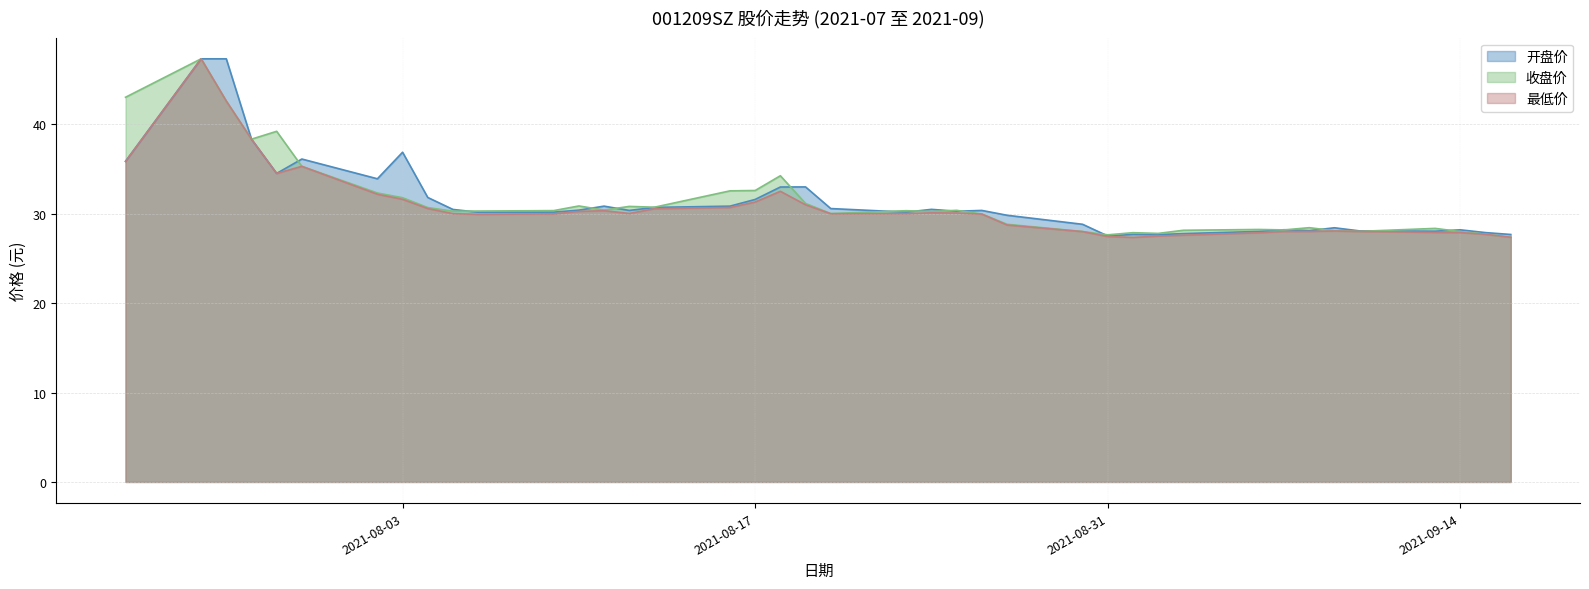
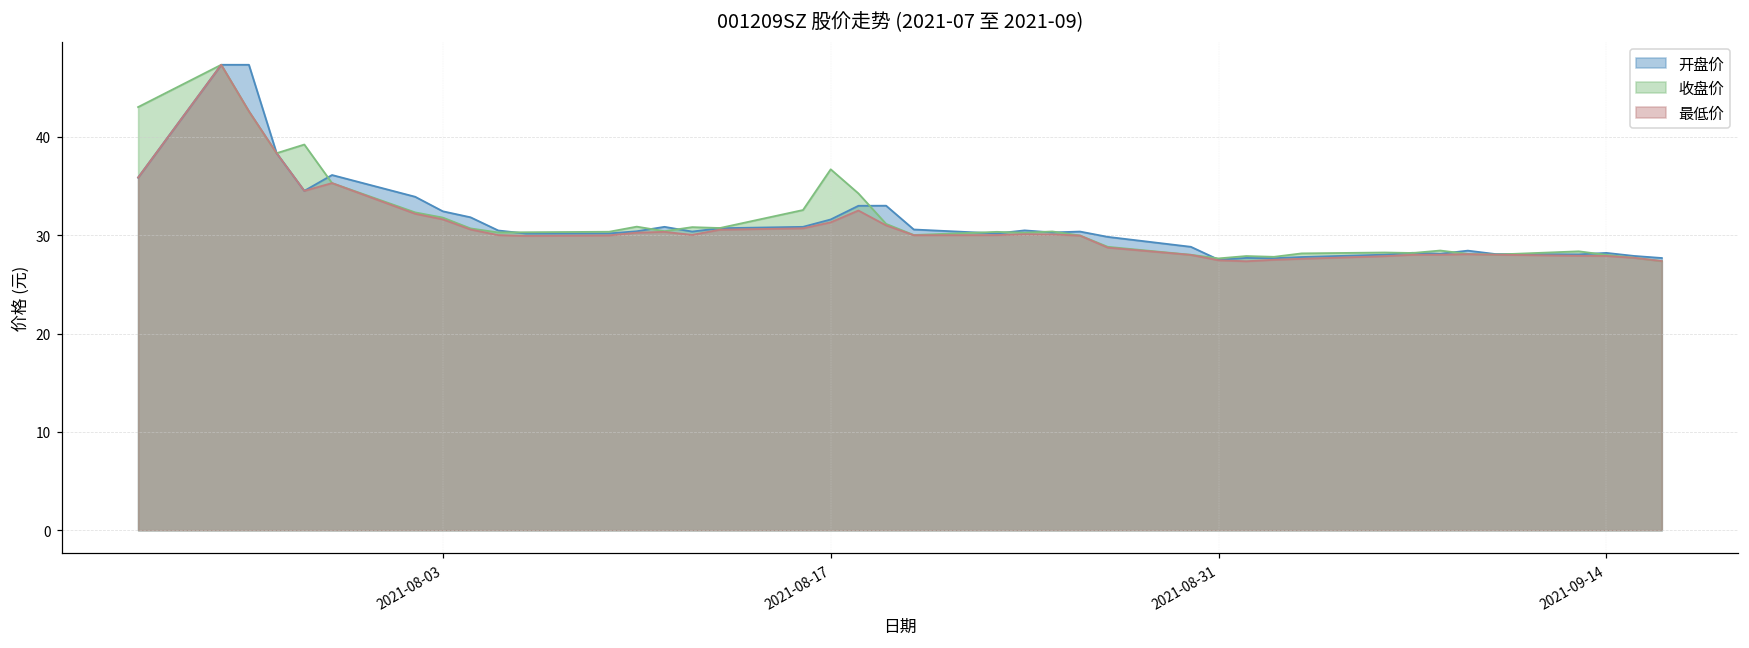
  {
    "开盘价": {
-     "2021-08-03": 37,
+     "2021-08-03": 32,
      "2021-08-17": 32
    },
    "收盘价": {
-     "2021-08-17": 33
+     "2021-08-17": 37
    },
    "最低价": {
      "2021-08-17": 31
    }
  }
